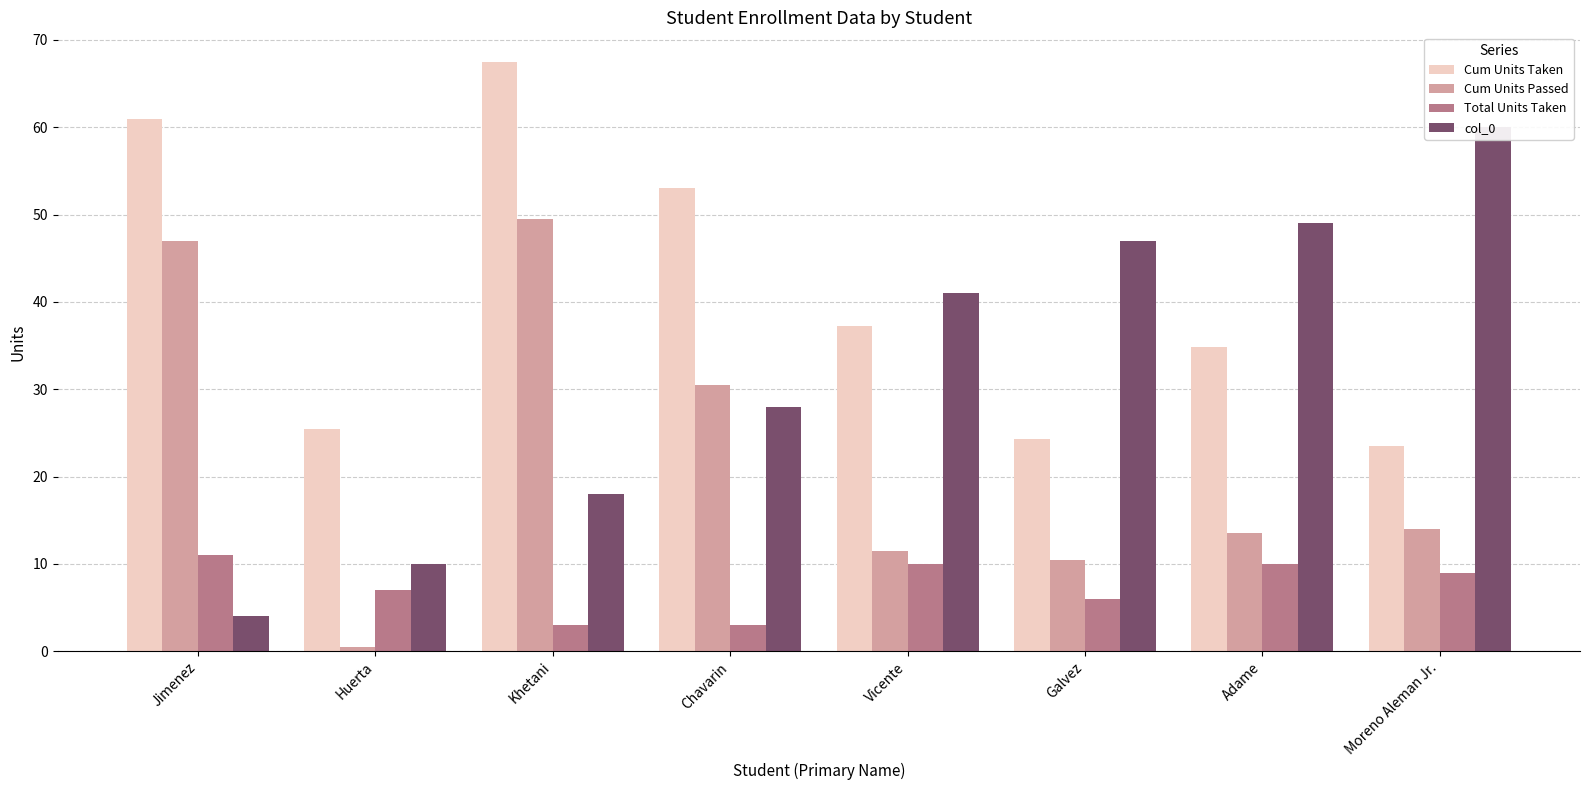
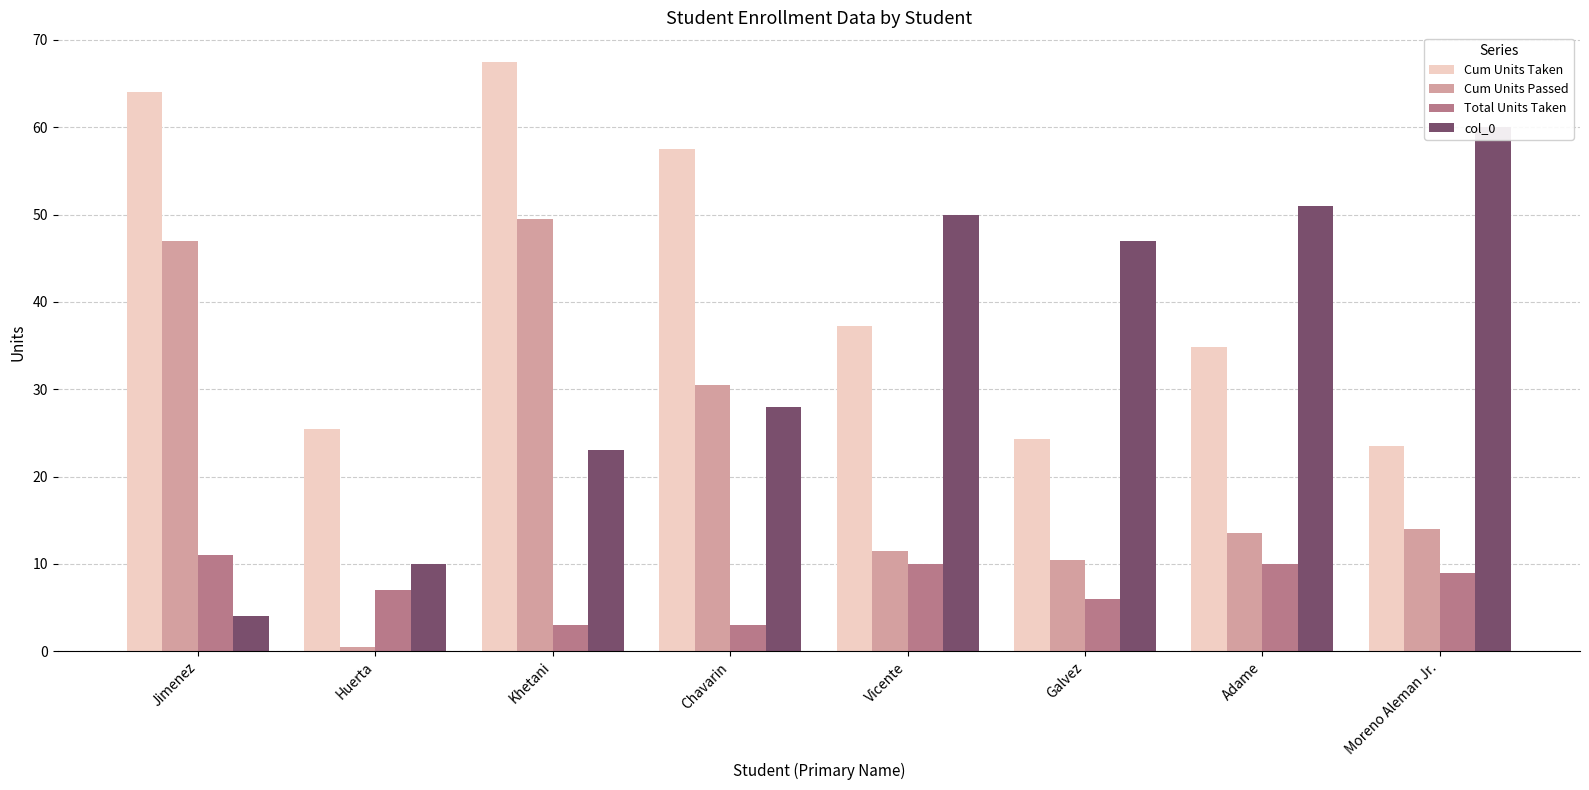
  {
    "Cum Units Taken": {
-     "Jimenez": 61,
+     "Jimenez": 64,
      "Huerta": 26,
      "Khetani": 68,
-     "Chavarin": 53,
+     "Chavarin": 58,
      "Vicente": 37,
      "Galvez": 24,
      "Adame": 35,
      "Moreno Aleman Jr.": 24
    },
    "col_0": {
      "Jimenez": 4,
      "Huerta": 10,
-     "Khetani": 18,
+     "Khetani": 23,
      "Chavarin": 28,
-     "Vicente": 41,
+     "Vicente": 50,
      "Galvez": 47,
-     "Adame": 49
+     "Adame": 51
    }
  }
